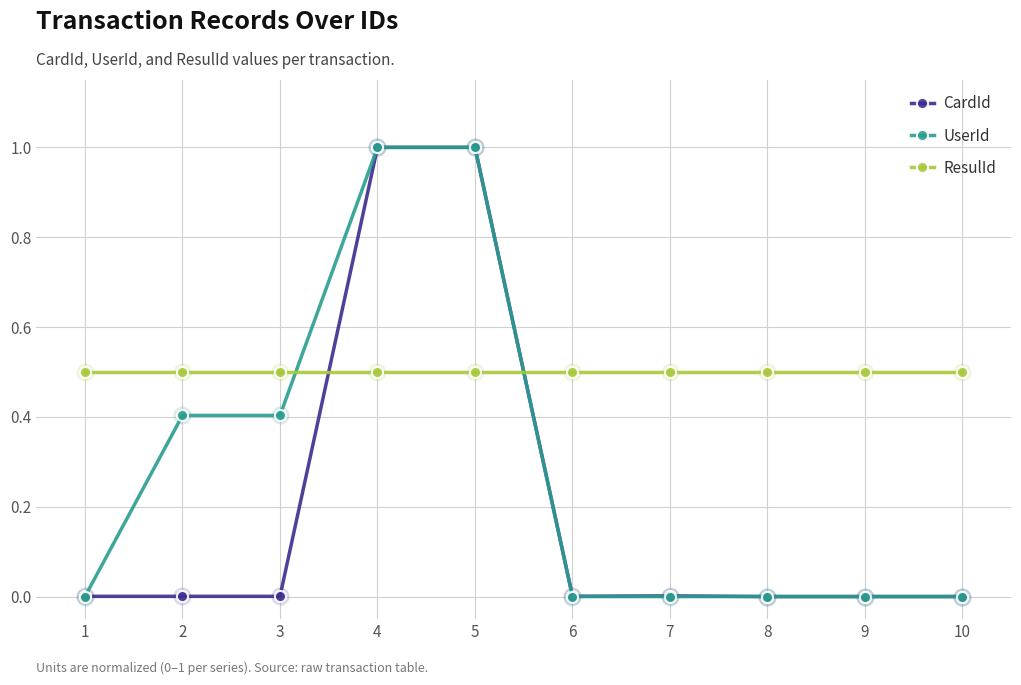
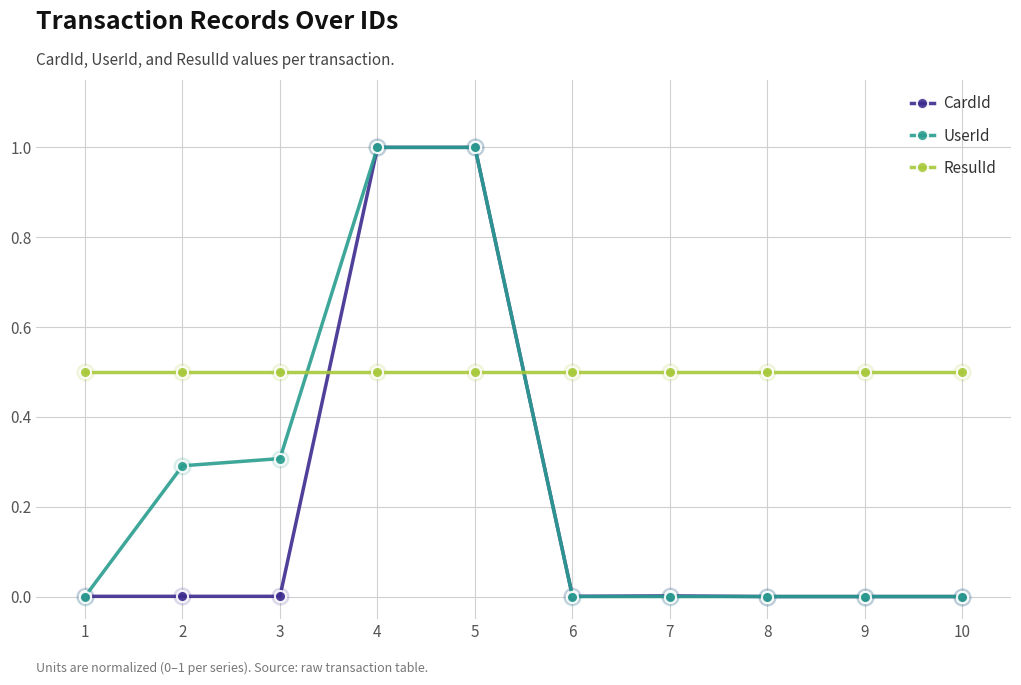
  {
    "CardId": {
      "2": 0.00,
      "3": 0.00
    },
    "UserId": {
-     "2": 0.40,
-     "3": 0.40
+     "2": 0.29,
+     "3": 0.31
    },
    "ResulId": {
      "1": 0.50,
      "2": 0.50,
      "3": 0.50,
      "4": 0.50,
      "5": 0.50,
      "6": 0.50,
      "7": 0.50,
      "8": 0.50,
      "9": 0.50,
      "10": 0.50
    }
  }
